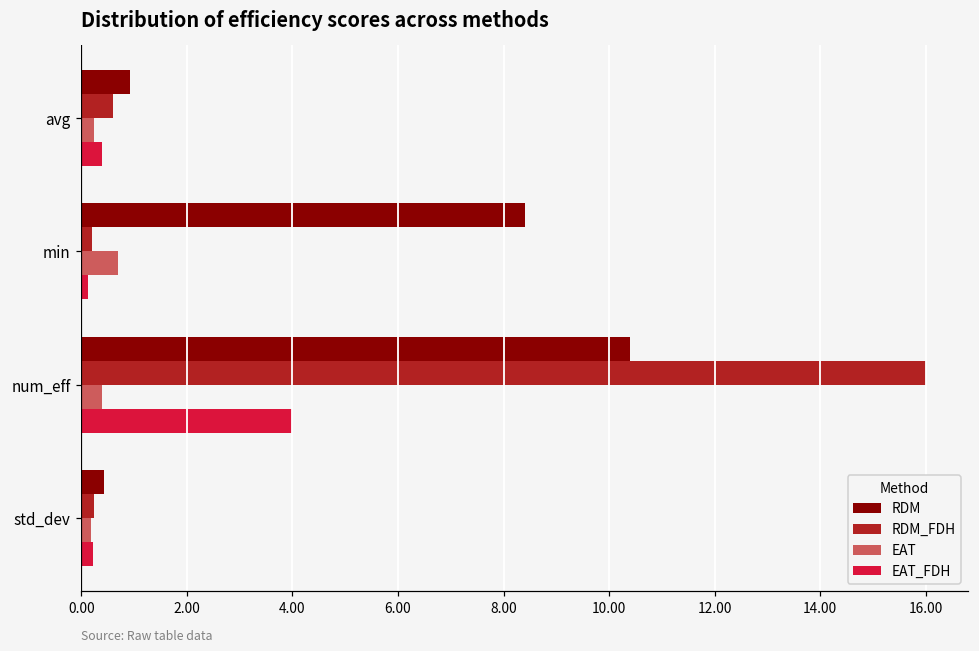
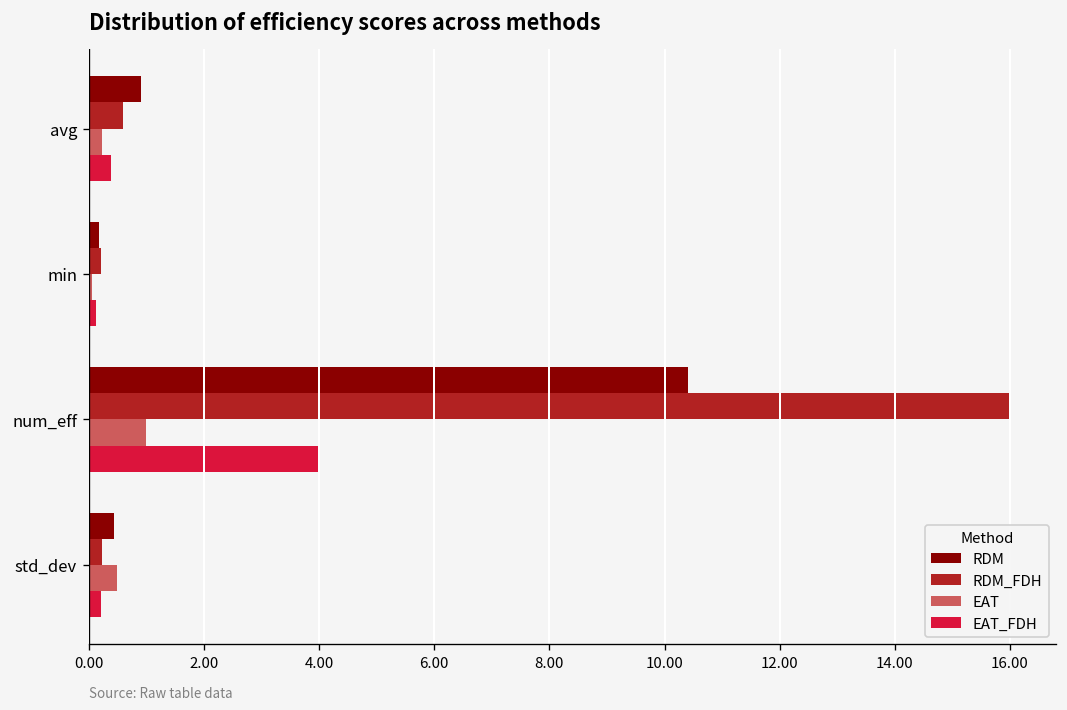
  {
    "RDM": {
      "avg": 0.9,
-     "min": 8.4,
+     "min": 0.2,
      "num_eff": 10.4,
      "std_dev": 0.4
    },
    "EAT": {
      "avg": 0.2,
-     "min": 0.7,
-     "num_eff": 0.4,
-     "std_dev": 0.2
+     "min": 0.1,
+     "num_eff": 1.0,
+     "std_dev": 0.5
    }
  }
